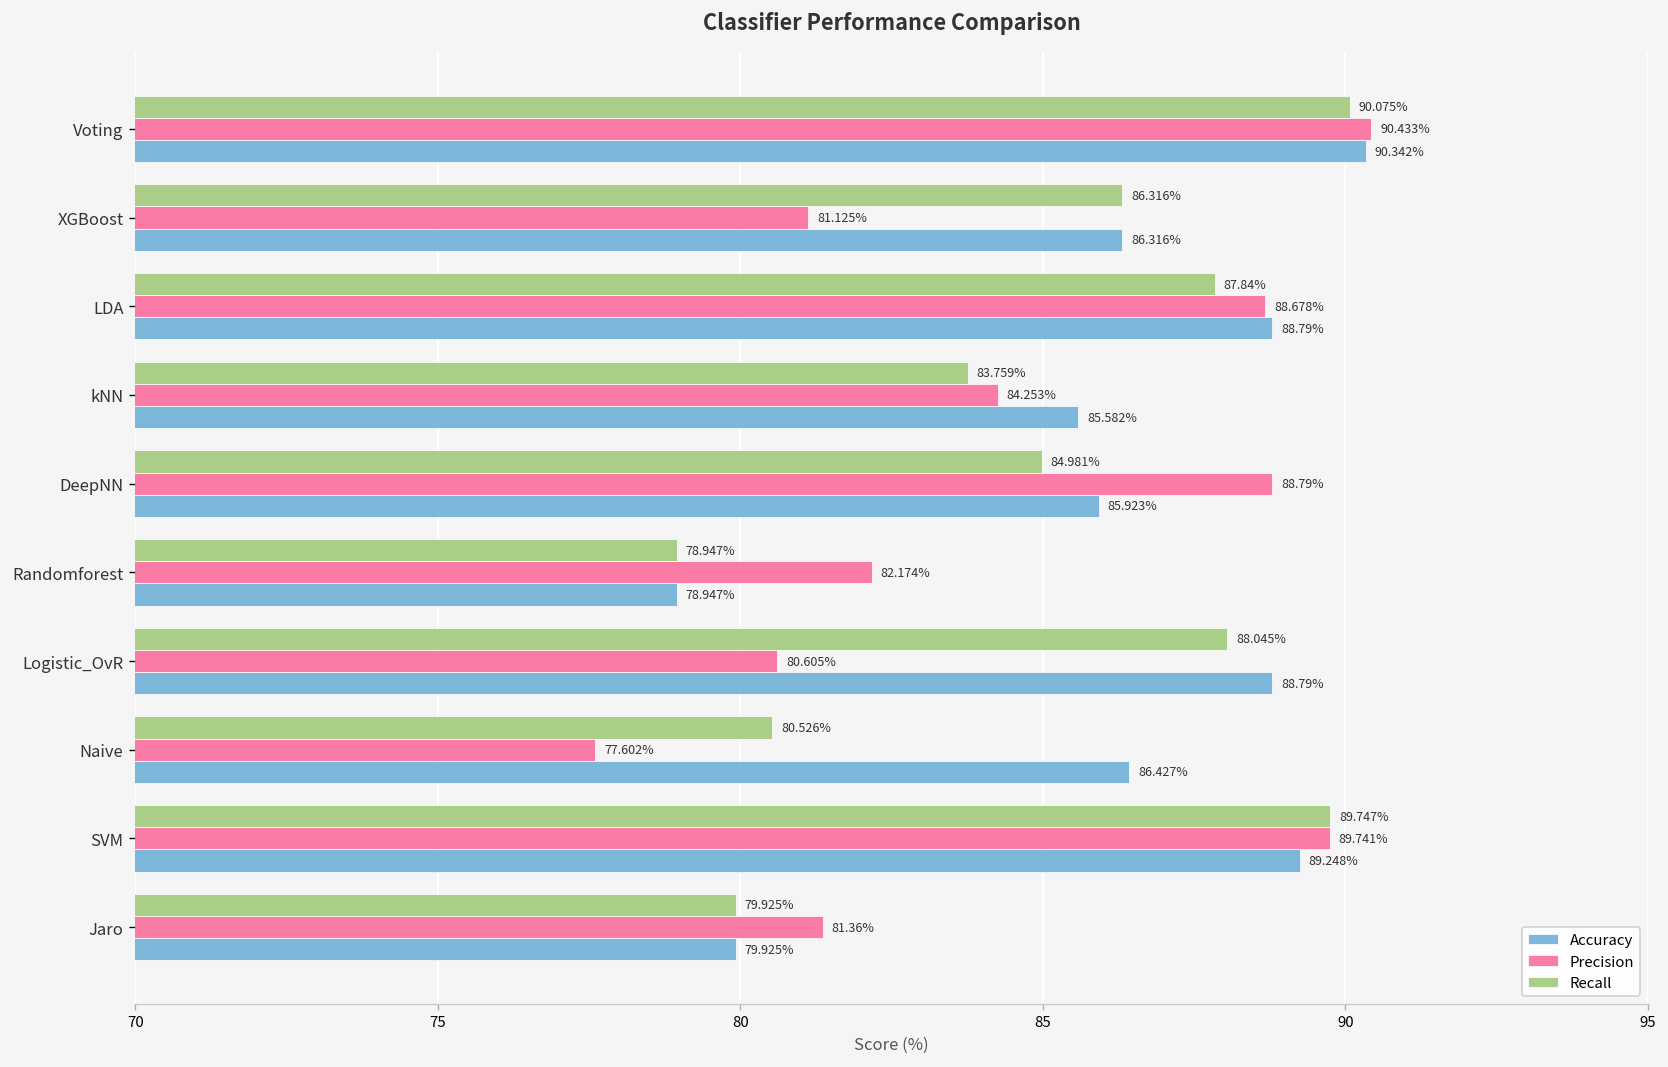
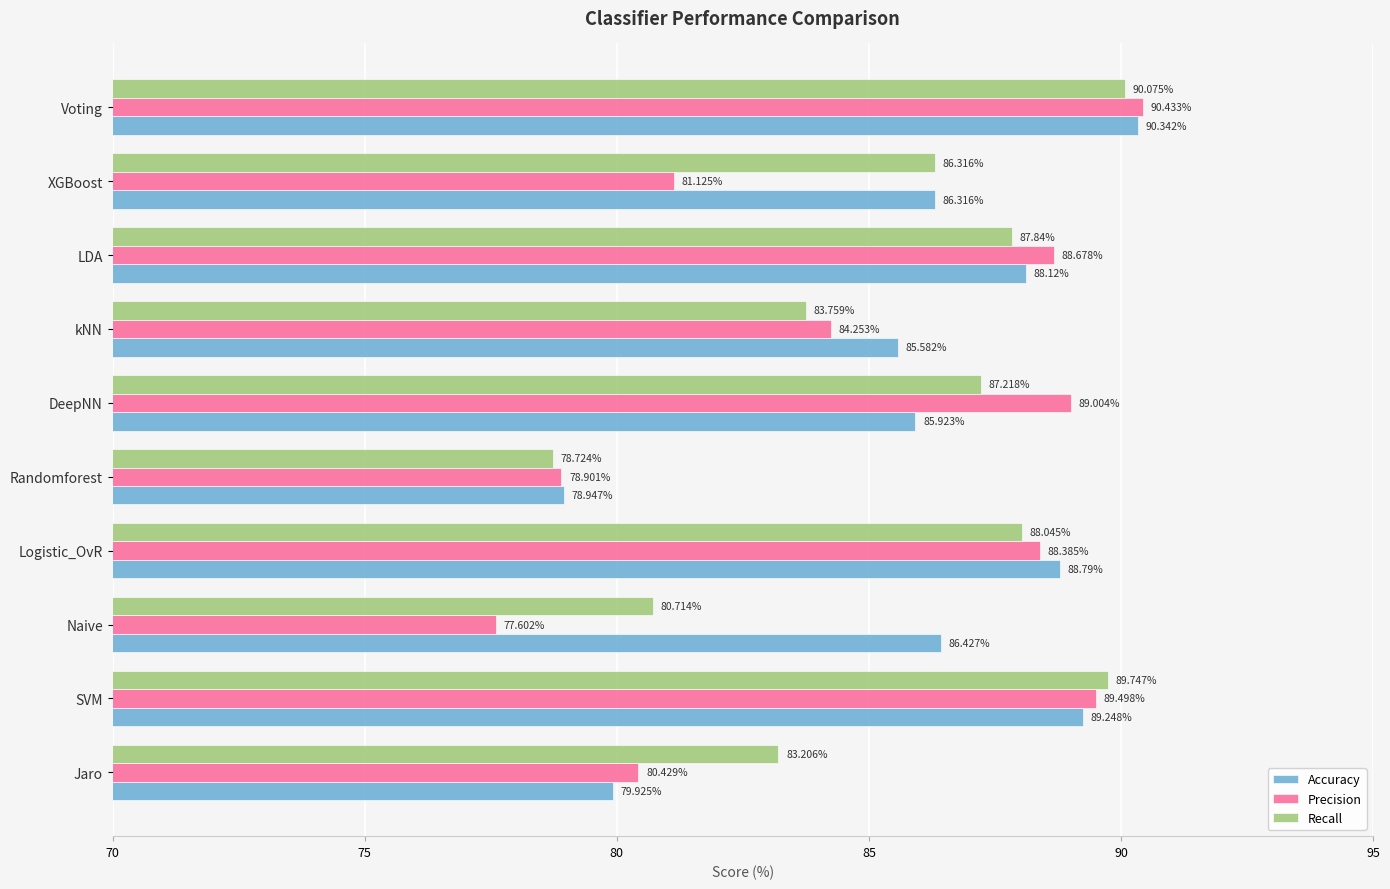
  {
    "Accuracy": {
      "Voting": "90.342%",
      "XGBoost": "86.316%",
-     "LDA": "88.79%",
+     "LDA": "88.12%",
      "kNN": "85.582%",
      "DeepNN": "85.923%",
      "Randomforest": "78.947%",
      "Logistic_OvR": "88.79%",
      "Naive": "86.427%",
      "SVM": "89.248%",
      "Jaro": "79.925%"
    },
    "Precision": {
      "Voting": "90.433%",
      "XGBoost": "81.125%",
      "LDA": "88.678%",
      "kNN": "84.253%",
-     "DeepNN": "88.79%",
-     "Randomforest": "82.174%",
-     "Logistic_OvR": "80.605%",
+     "DeepNN": "89.004%",
+     "Randomforest": "78.901%",
+     "Logistic_OvR": "88.385%",
      "Naive": "77.602%",
-     "SVM": "89.741%",
-     "Jaro": "81.36%"
+     "SVM": "89.498%",
+     "Jaro": "80.429%"
    },
    "Recall": {
      "Voting": "90.075%",
      "XGBoost": "86.316%",
      "LDA": "87.84%",
      "kNN": "83.759%",
-     "DeepNN": "84.981%",
-     "Randomforest": "78.947%",
+     "DeepNN": "87.218%",
+     "Randomforest": "78.724%",
      "Logistic_OvR": "88.045%",
-     "Naive": "80.526%",
+     "Naive": "80.714%",
      "SVM": "89.747%",
-     "Jaro": "79.925%"
+     "Jaro": "83.206%"
    }
  }
